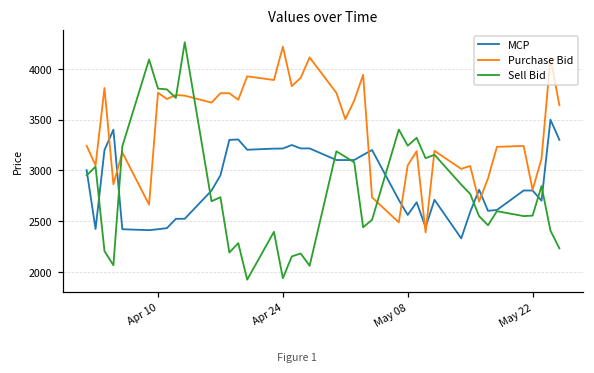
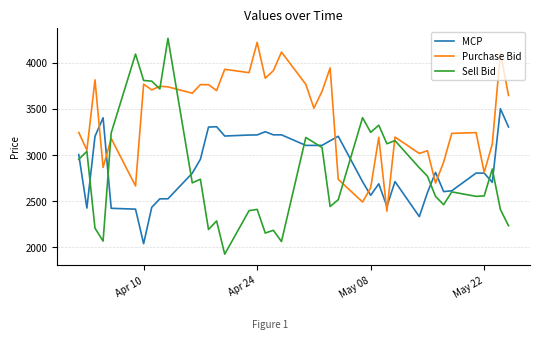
  {
    "MCP": {
-     "Apr 10": 2400,
+     "Apr 10": 2000,
      "Apr 24": 3200,
      "May 08": 2600
    },
    "Purchase Bid": {
      "Apr 10": 3800,
      "Apr 24": 4200,
-     "May 08": 3000
+     "May 08": 2600
    },
    "Sell Bid": {
      "Apr 10": 3800,
-     "Apr 24": 1900,
+     "Apr 24": 2400,
      "May 08": 3200,
      "May 22": 2600
    }
  }
